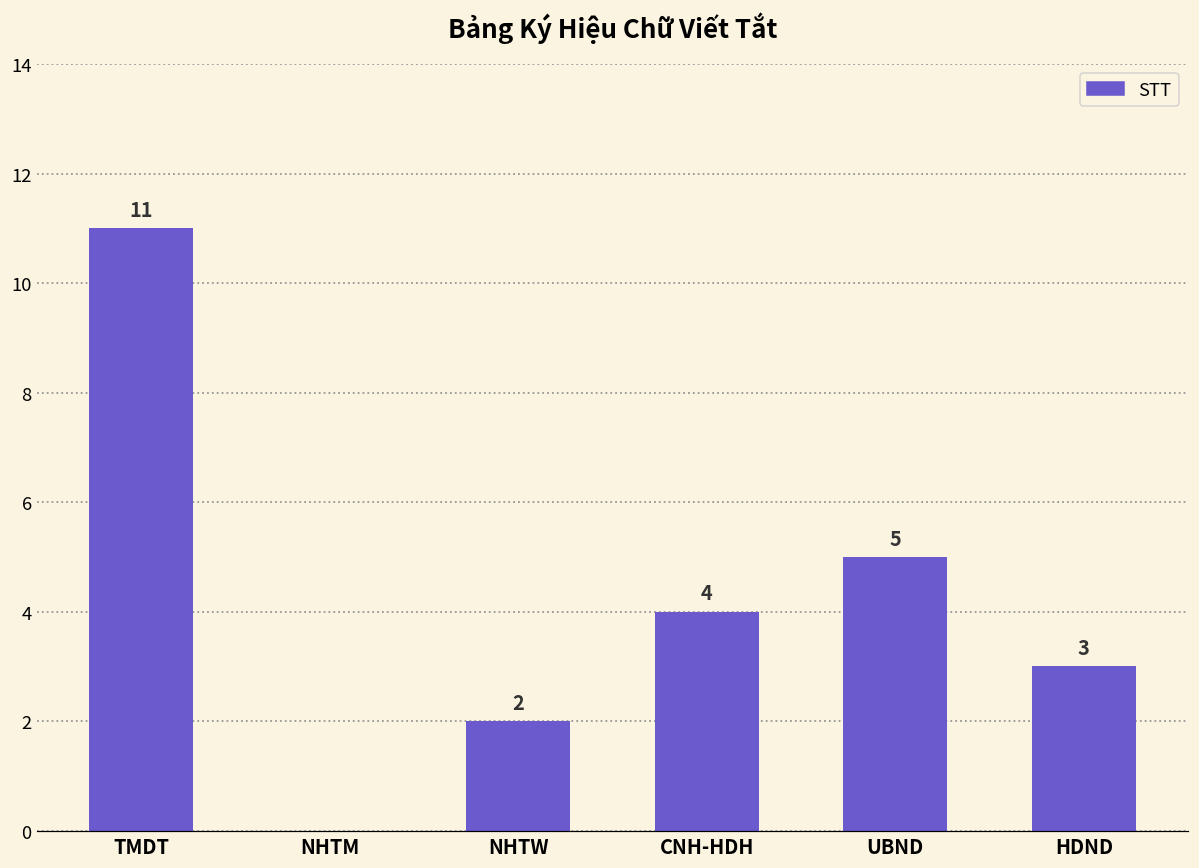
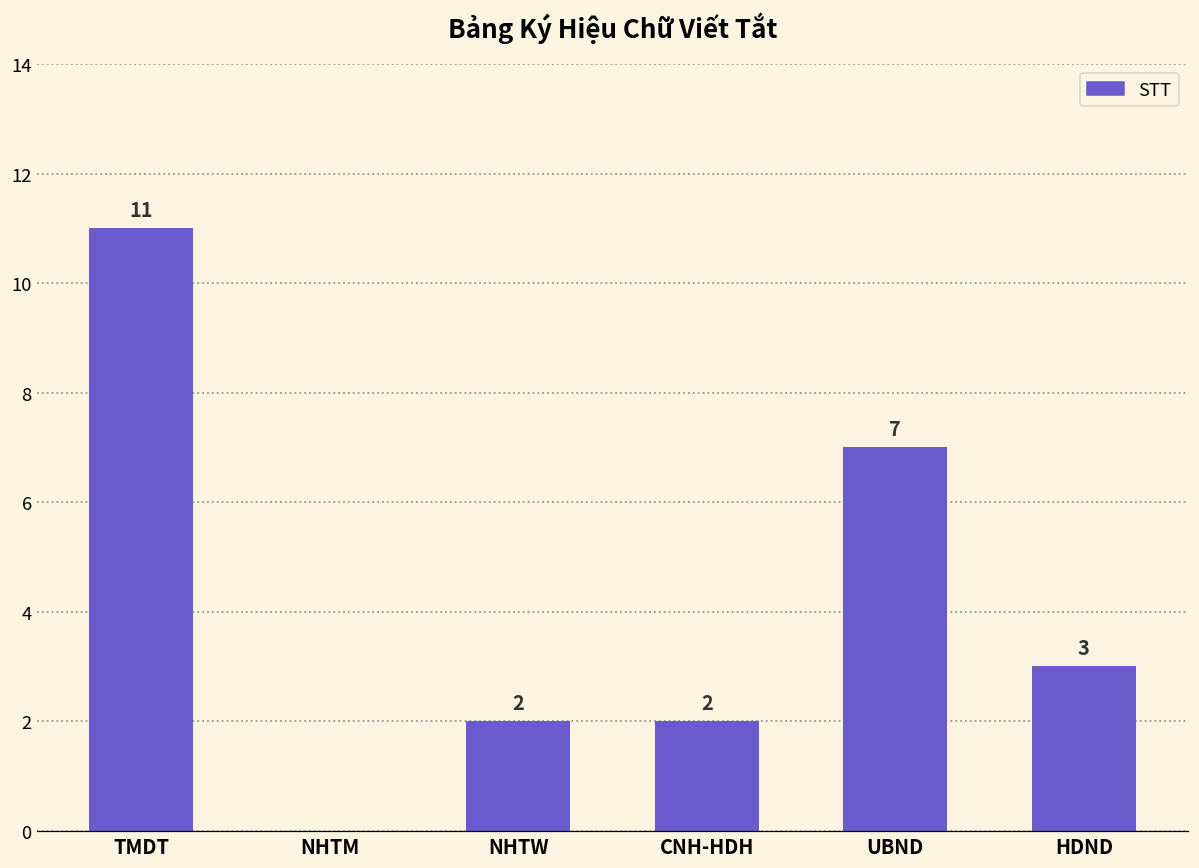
  {
    "TMDT": 11,
    "NHTW": 2,
-   "CNH-HDH": 4,
-   "UBND": 5,
+   "CNH-HDH": 2,
+   "UBND": 7,
    "HDND": 3
  }
